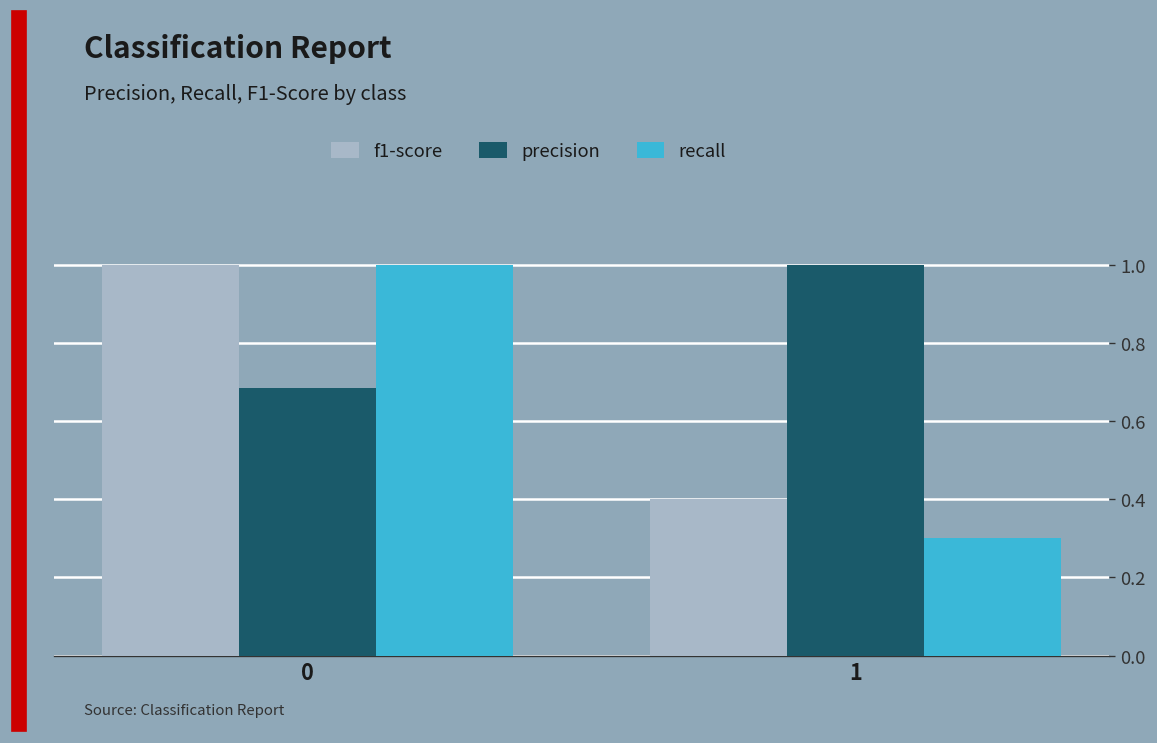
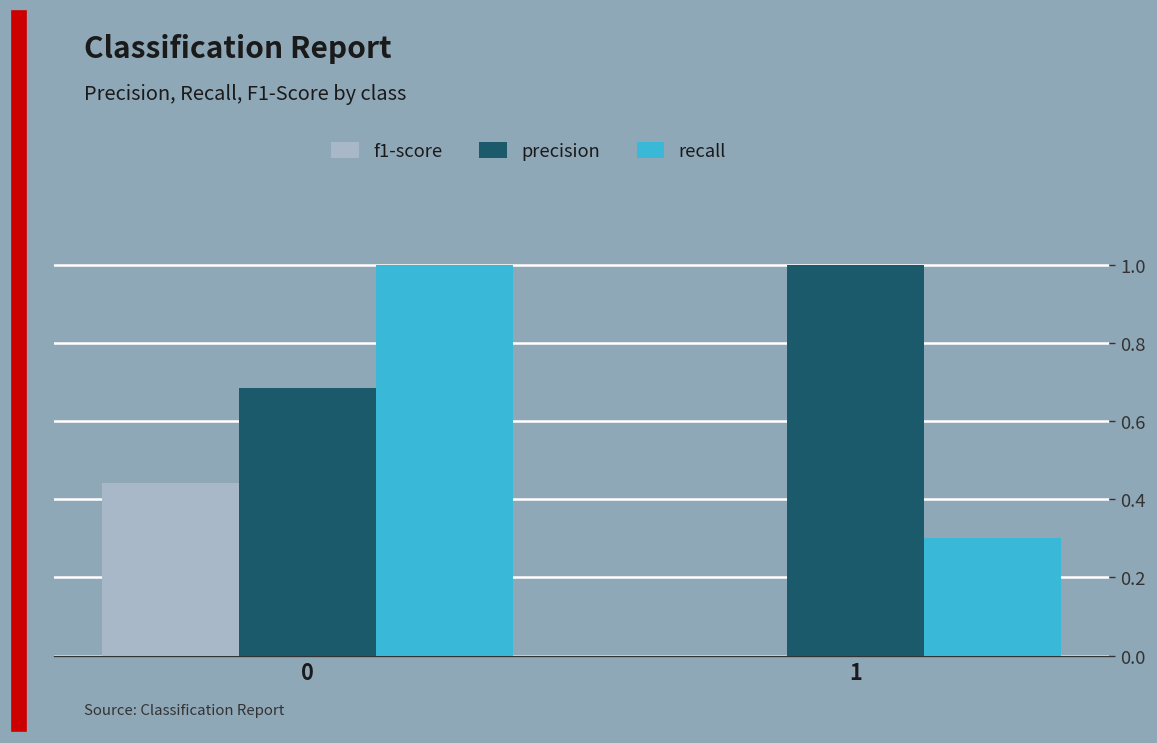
  {
    "f1-score": {
-     "0": 1.00,
-     "1": 0.4
+     "0": 0.44,
+     "1": 0.0
    },
    "precision": {
      "0": 0.68,
      "1": 1.00
    },
    "recall": {
      "0": 1.00,
      "1": 0.30
    }
  }
